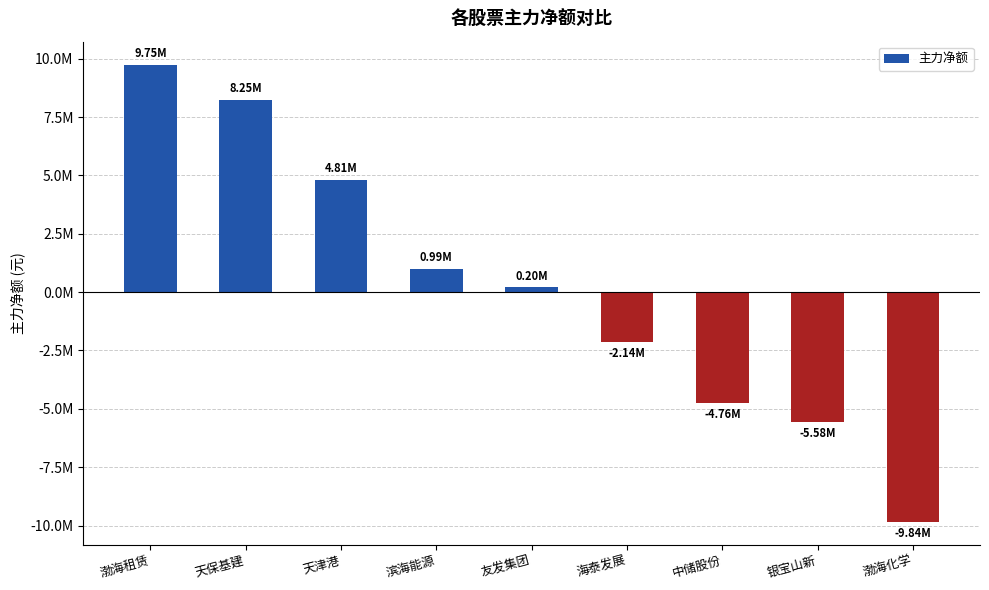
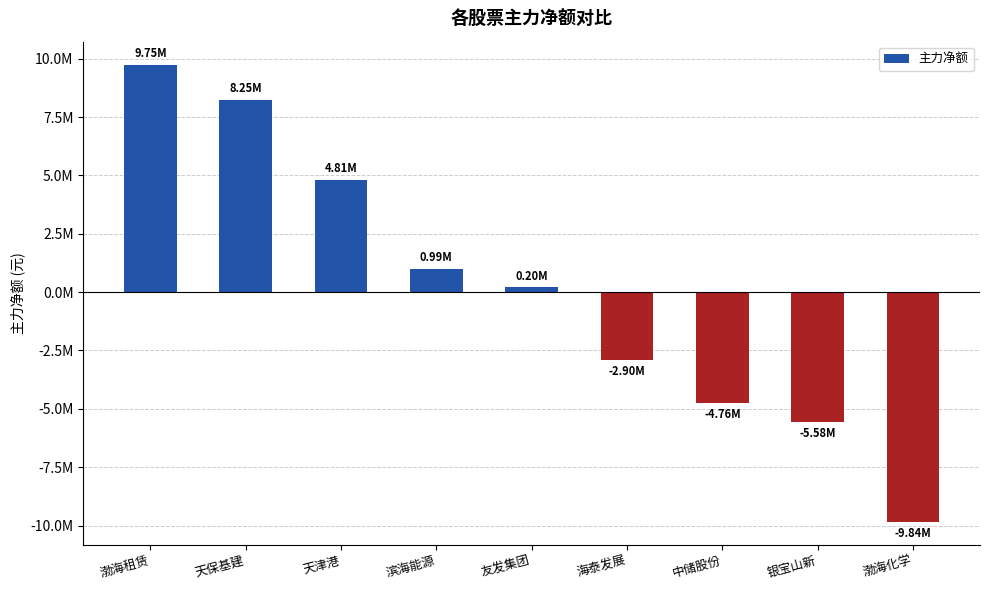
  {
    "渤海租赁": "9.75M",
    "天保基建": "8.25M",
    "天津港": "4.81M",
    "滨海能源": "0.99M",
    "友发集团": "0.20M",
-   "海泰发展": "-2.14M",
+   "海泰发展": "-2.90M",
    "中储股份": "-4.76M",
    "银宝山新": "-5.58M",
    "渤海化学": "-9.84M"
  }
